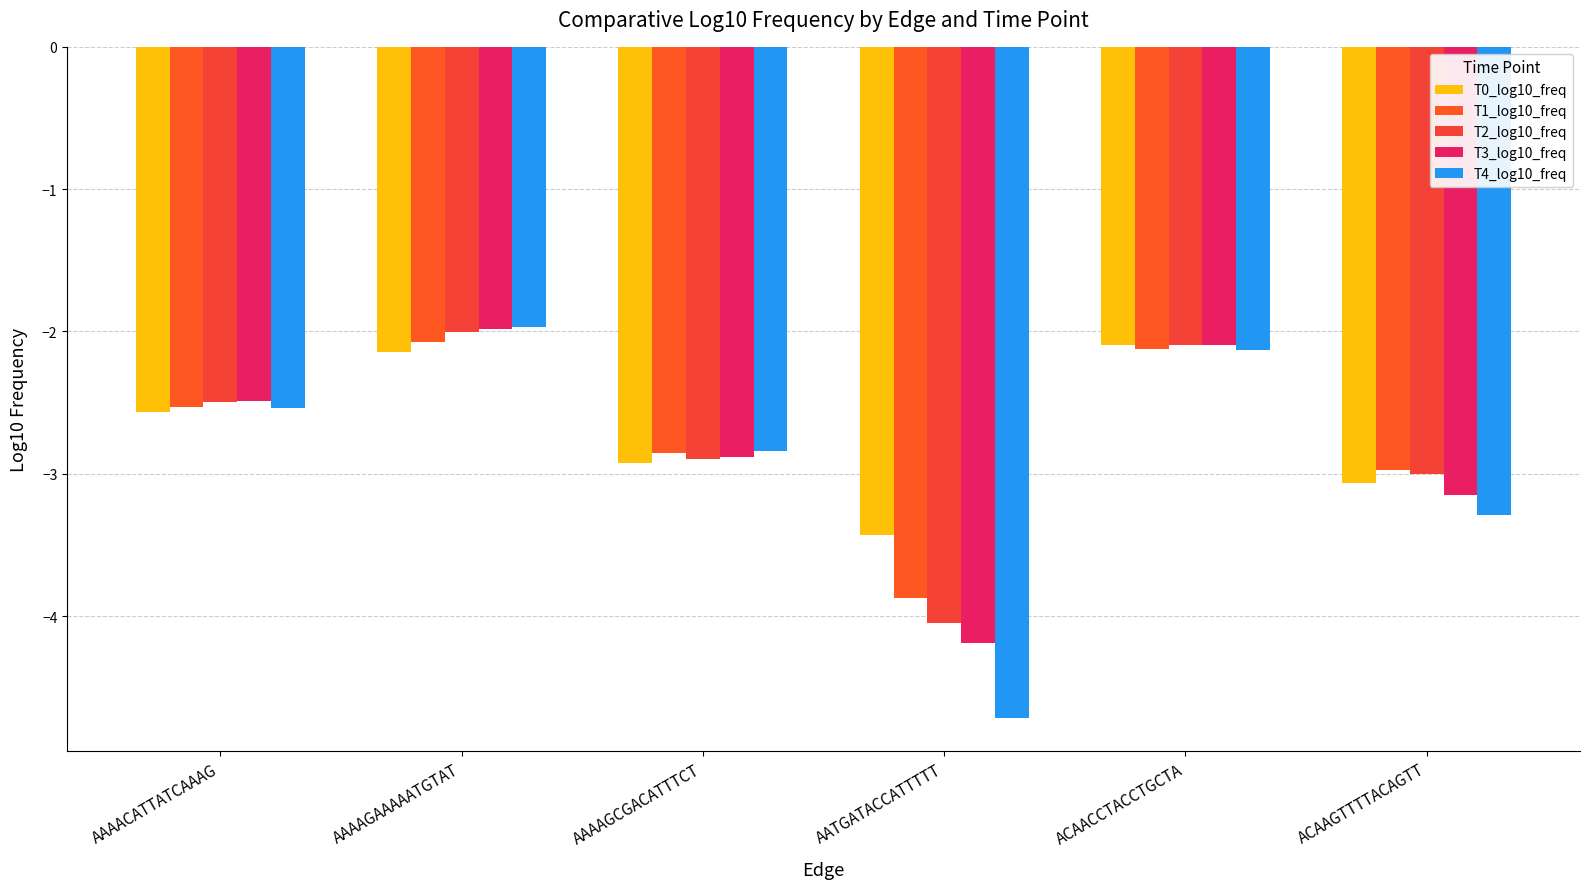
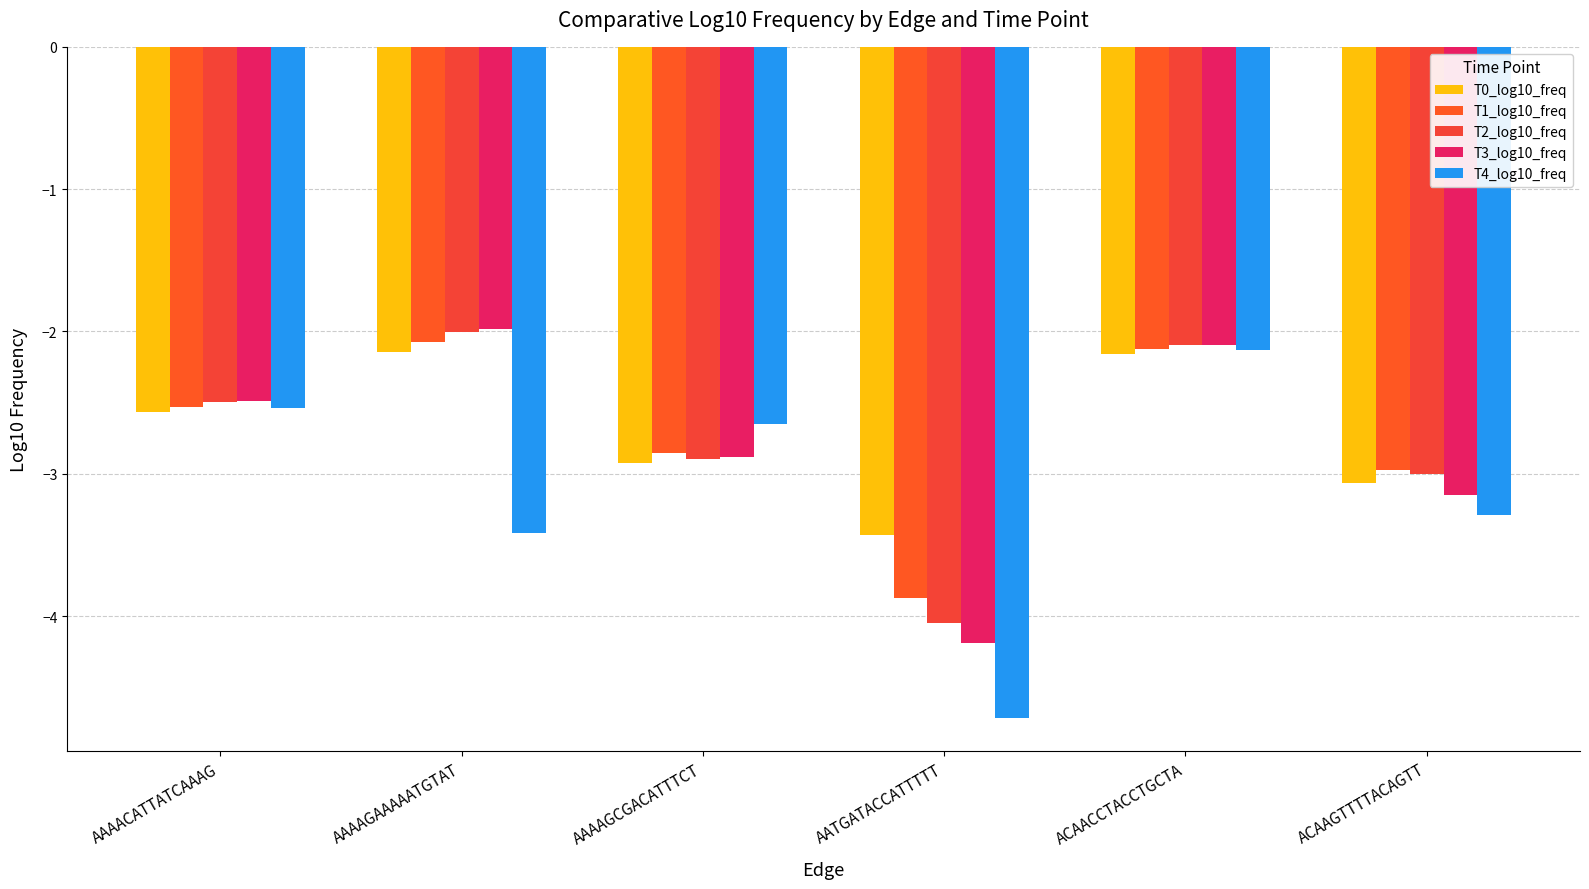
  {
    "T0_log10_freq": {
      "AAAACATTATCAAAG": -2.57,
      "AAAAGAAAAATGTAT": -2.14,
      "AAAAGCGACATTTCT": -2.93,
      "AATGATACCATTTTT": -3.43,
-     "ACAACCTACCTGCTA": -2.09,
+     "ACAACCTACCTGCTA": -2.16,
      "ACAAGTTTTACAGTT": -3.07
    },
    "T4_log10_freq": {
      "AAAACATTATCAAAG": -2.54,
-     "AAAAGAAAAATGTAT": -1.97,
-     "AAAAGCGACATTTCT": -2.84,
+     "AAAAGAAAAATGTAT": -3.41,
+     "AAAAGCGACATTTCT": -2.65,
      "AATGATACCATTTTT": -4.71,
      "ACAACCTACCTGCTA": -2.13,
      "ACAAGTTTTACAGTT": -3.29
    }
  }
